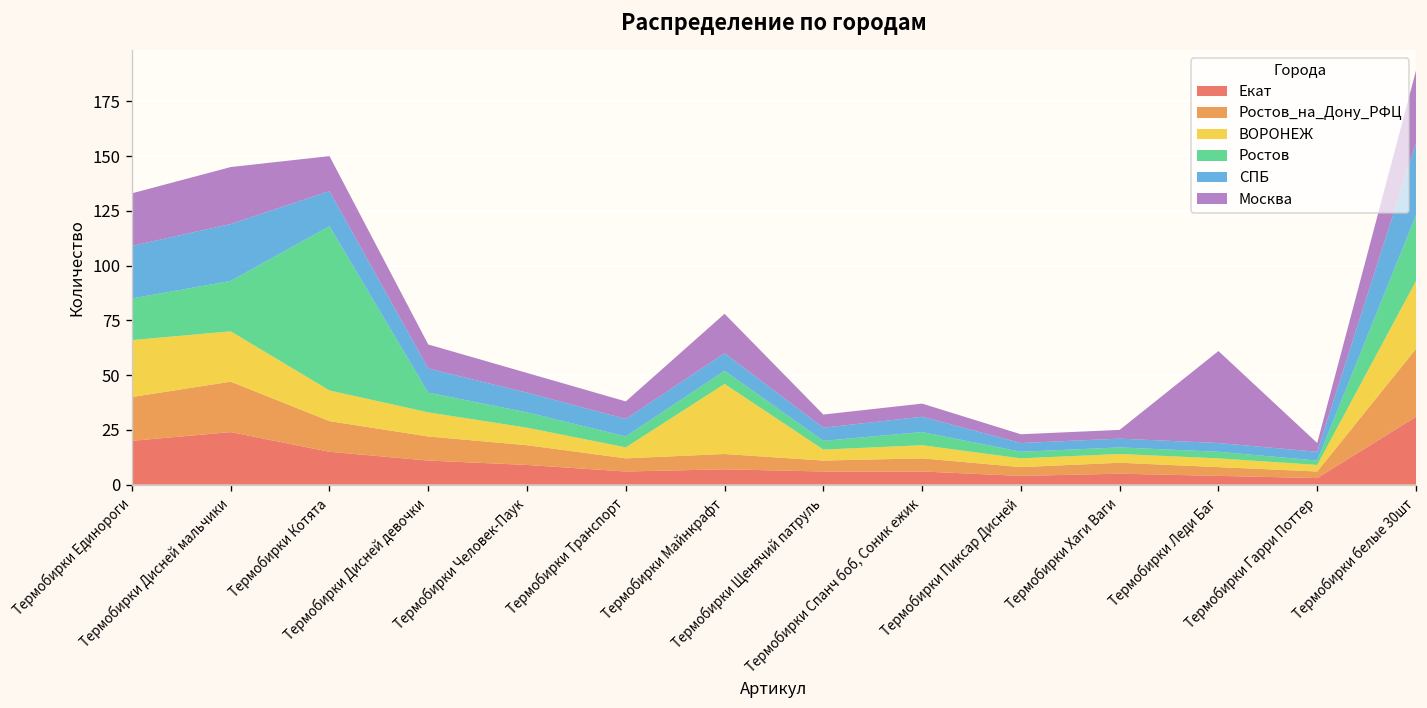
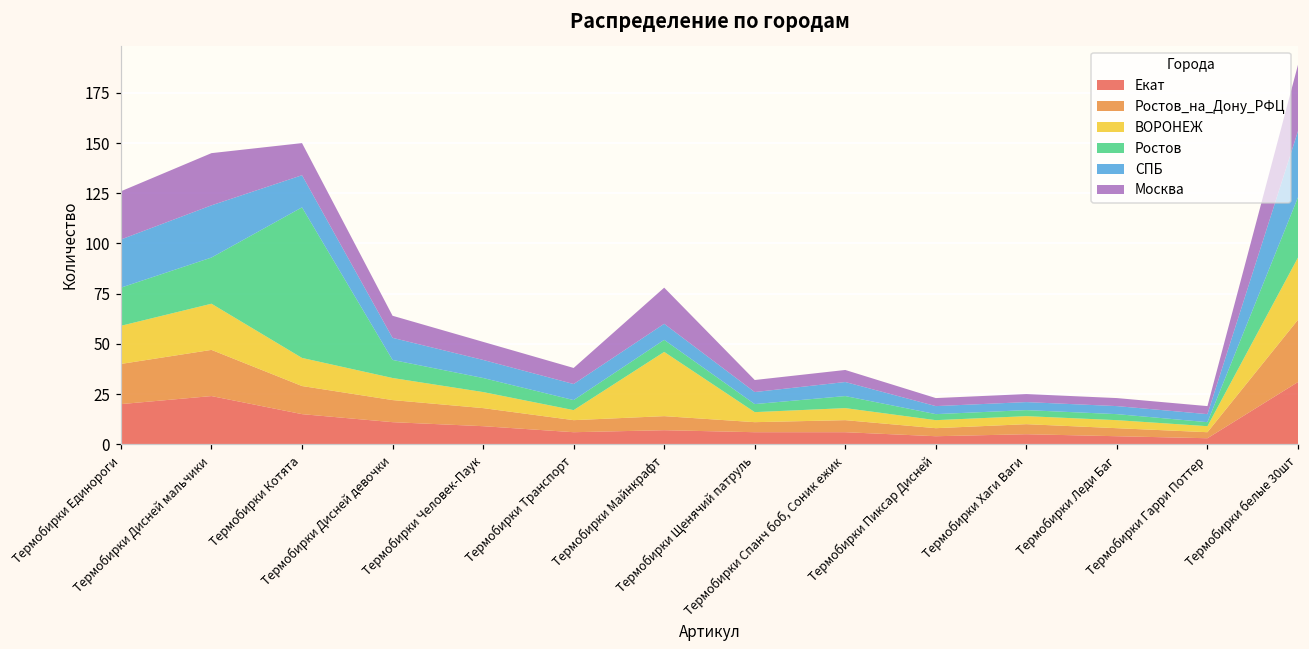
  {
    "ВОРОНЕЖ": {
-     "Термобирки Единороги": 26,
+     "Термобирки Единороги": 19,
      "Термобирки Дисней мальчики": 23,
      "Термобирки Котята": 14,
      "Термобирки Дисней девочки": 11,
      "Термобирки Человек-Паук": 8,
      "Термобирки Транспорт": 5,
      "Термобирки Майнкрафт": 32,
      "Термобирки Щенячий патруль": 5,
      "Термобирки Спанч боб, Соник ежик": 6,
      "Термобирки Пиксар Дисней": 4,
      "Термобирки Хаги Ваги": 4,
      "Термобирки Леди Баг": 4,
      "Термобирки Гарри Поттер": 3,
      "Термобирки белые 30шт": 31
    },
    "Ростов": {
      "Термобирки Единороги": 19,
      "Термобирки Дисней мальчики": 23,
      "Термобирки Котята": 75,
      "Термобирки Дисней девочки": 9,
      "Термобирки Человек-Паук": 7,
      "Термобирки Транспорт": 5,
      "Термобирки Майнкрафт": 6,
      "Термобирки Щенячий патруль": 4,
      "Термобирки Спанч боб, Соник ежик": 6,
      "Термобирки Пиксар Дисней": 3,
      "Термобирки Хаги Ваги": 3,
      "Термобирки Леди Баг": 3,
      "Термобирки Гарри Поттер": 2,
      "Термобирки белые 30шт": 30
    },
    "СПБ": {
      "Термобирки Единороги": 24,
      "Термобирки Дисней мальчики": 26,
      "Термобирки Котята": 16,
      "Термобирки Дисней девочки": 11,
      "Термобирки Человек-Паук": 9,
      "Термобирки Транспорт": 8,
      "Термобирки Майнкрафт": 8,
      "Термобирки Щенячий патруль": 6,
      "Термобирки Спанч боб, Соник ежик": 7,
      "Термобирки Пиксар Дисней": 4,
      "Термобирки Хаги Ваги": 4,
      "Термобирки Леди Баг": 4,
      "Термобирки Гарри Поттер": 4,
      "Термобирки белые 30шт": 33
    },
    "Москва": {
      "Термобирки Единороги": 24,
      "Термобирки Дисней мальчики": 26,
      "Термобирки Котята": 16,
      "Термобирки Дисней девочки": 11,
      "Термобирки Человек-Паук": 9,
      "Термобирки Транспорт": 8,
      "Термобирки Майнкрафт": 18,
      "Термобирки Щенячий патруль": 6,
      "Термобирки Спанч боб, Соник ежик": 6,
      "Термобирки Пиксар Дисней": 4,
      "Термобирки Хаги Ваги": 4,
-     "Термобирки Леди Баг": 42,
+     "Термобирки Леди Баг": 4,
      "Термобирки Гарри Поттер": 4,
      "Термобирки белые 30шт": 33
    }
  }
